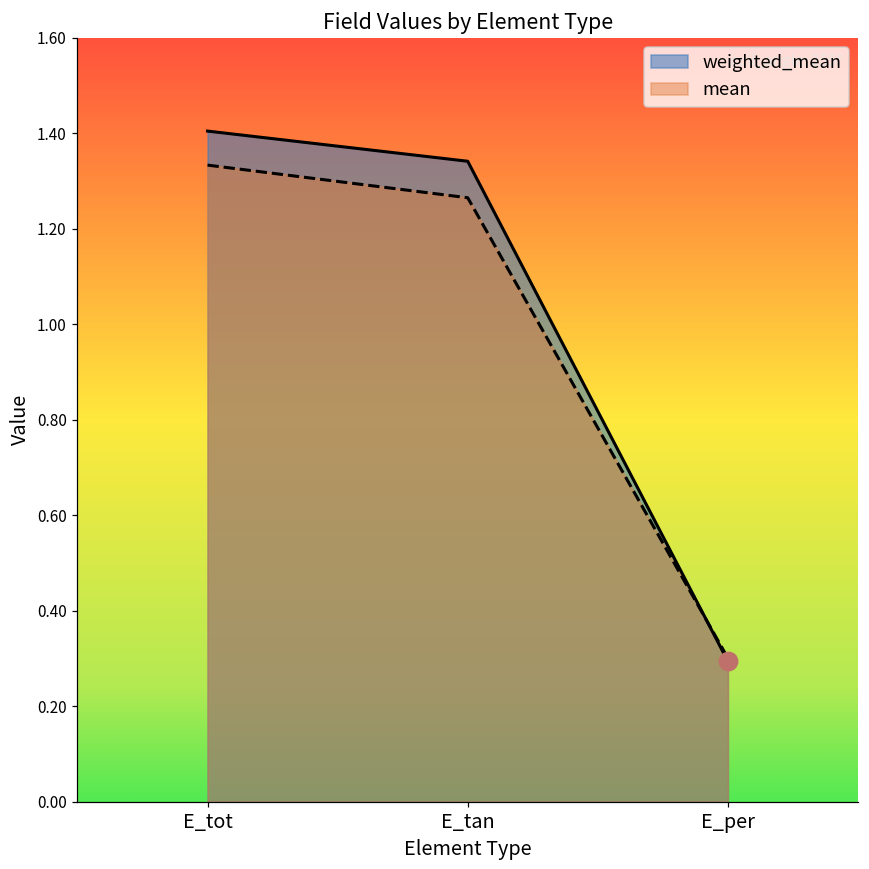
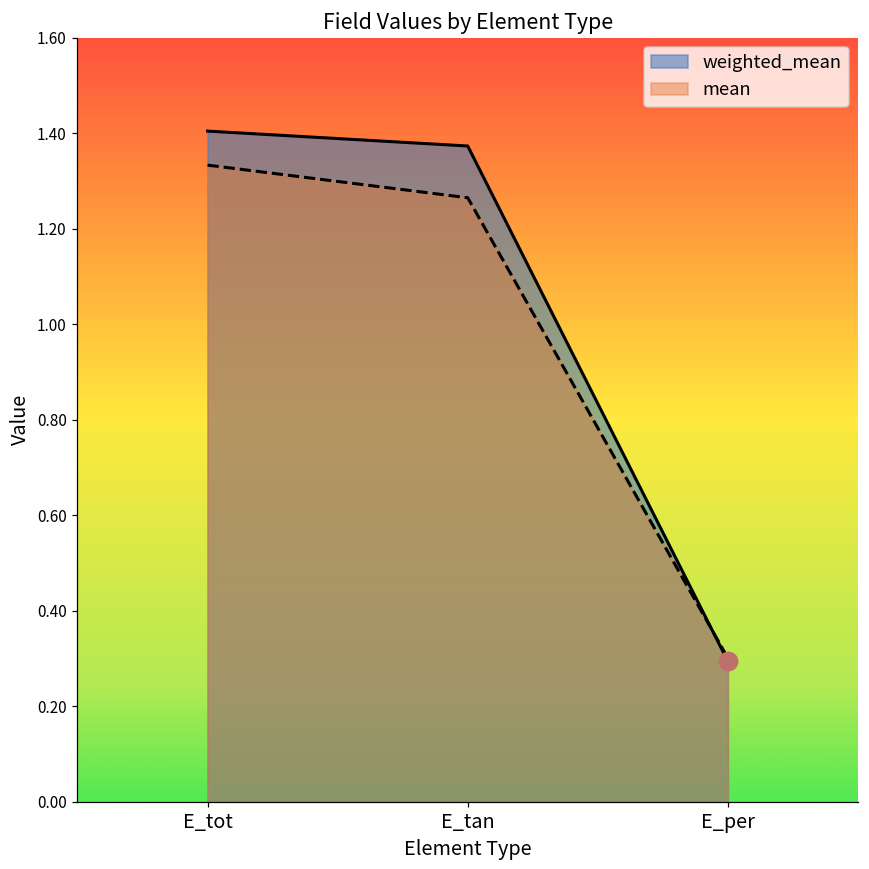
  {
    "weighted_mean": {
      "E_tot": 1.40,
-     "E_tan": 1.34
+     "E_tan": 1.37
    }
  }
